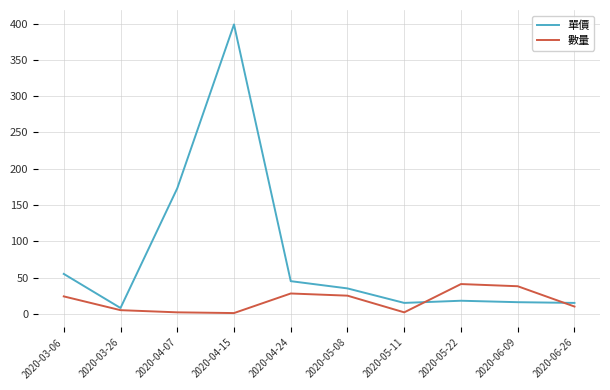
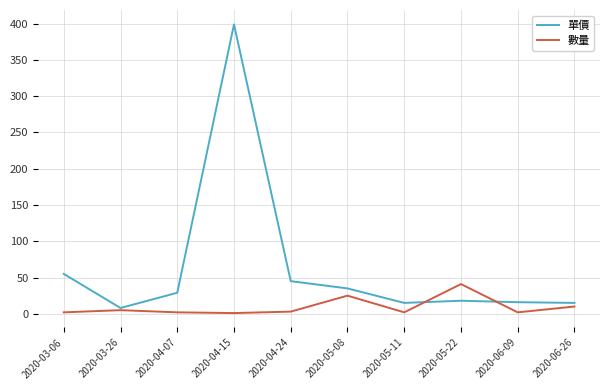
  {
    "單價": {
      "2020-03-06": 60,
-     "2020-04-07": 170,
+     "2020-04-07": 30,
      "2020-04-15": 400,
      "2020-04-24": 50,
      "2020-05-08": 40,
      "2020-05-11": 20,
      "2020-05-22": 20,
      "2020-06-09": 20,
      "2020-06-26": 20
    },
    "數量": {
-     "2020-03-06": 20,
+     "2020-03-06": 0,
      "2020-04-07": 0,
      "2020-04-15": 0,
-     "2020-04-24": 30,
+     "2020-04-24": 0,
      "2020-05-08": 30,
      "2020-05-11": 0,
      "2020-05-22": 40,
-     "2020-06-09": 40,
+     "2020-06-09": 0,
      "2020-06-26": 10
    }
  }
